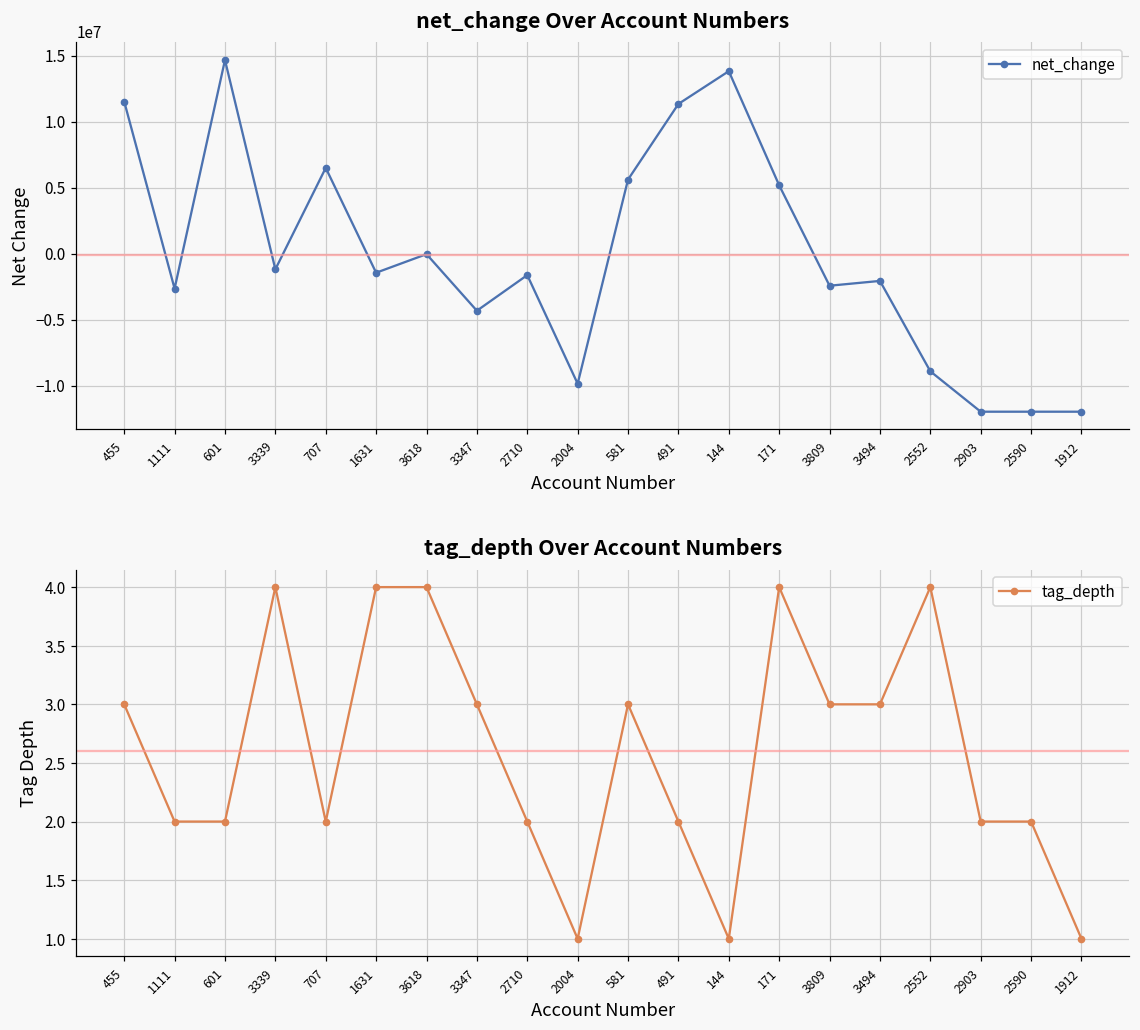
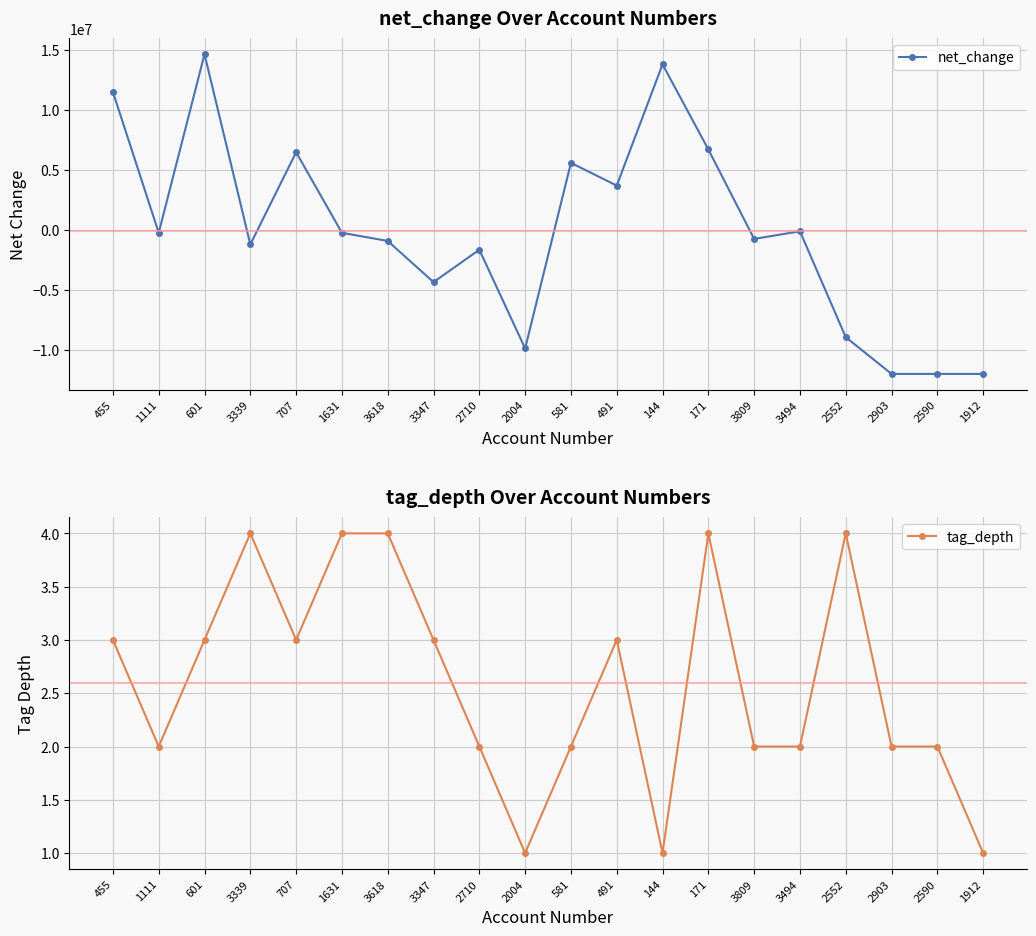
  {
    "net_change Over Account Numbers": {
      "455": 11500000,
-     "1111": -2700000,
+     "1111": -200000,
      "601": 14700000,
      "3339": -1200000,
      "707": 6500000,
-     "1631": -1500000,
-     "3618": 0,
+     "1631": -200000,
+     "3618": -900000,
      "3347": -4300000,
      "2710": -1600000,
      "2004": -9900000,
      "581": 5600000,
-     "491": 11300000,
+     "491": 3700000,
      "144": 13800000,
-     "171": 5200000,
-     "3809": -2400000,
-     "3494": -2100000,
+     "171": 6700000,
+     "3809": -700000,
+     "3494": -100000,
      "2552": -8900000,
      "2903": -12000000,
      "2590": -12000000,
      "1912": -12000000
    },
    "tag_depth Over Account Numbers": {
      "455": 3,
      "1111": 2,
-     "601": 2,
+     "601": 3,
      "3339": 4,
-     "707": 2,
+     "707": 3,
      "1631": 4,
      "3618": 4,
      "3347": 3,
      "2710": 2,
      "2004": 1,
-     "581": 3,
-     "491": 2,
+     "581": 2,
+     "491": 3,
      "144": 1,
      "171": 4,
-     "3809": 3,
-     "3494": 3,
+     "3809": 2,
+     "3494": 2,
      "2552": 4,
      "2903": 2,
      "2590": 2,
      "1912": 1
    }
  }
